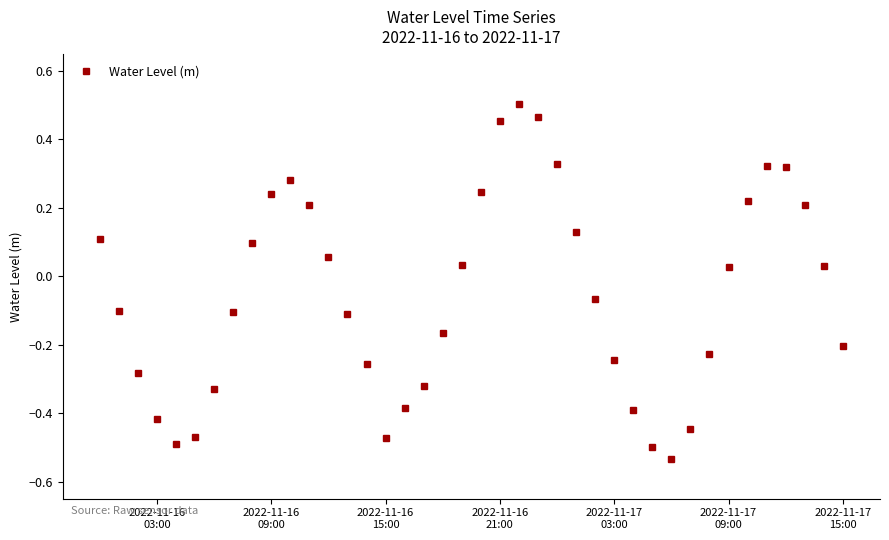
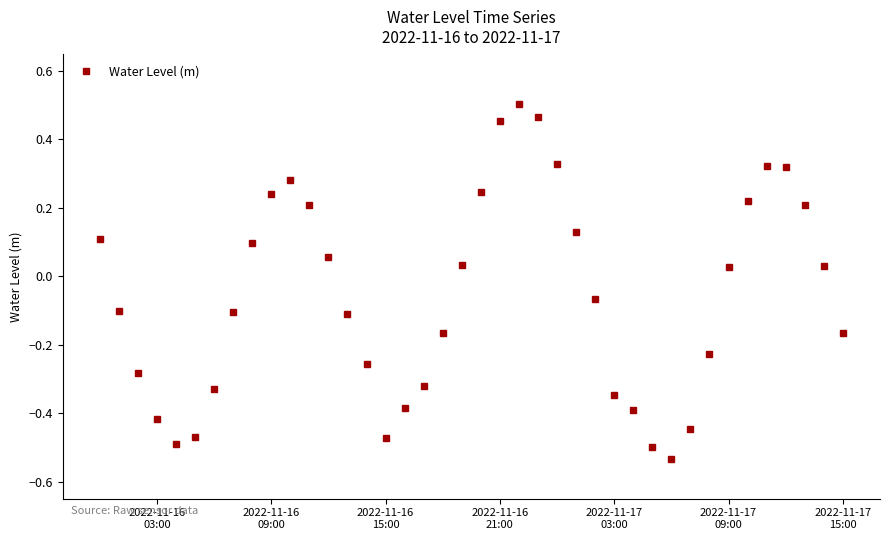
  {
    "2022-11-16 03:00": -0.42,
    "2022-11-16 09:00": 0.24,
    "2022-11-16 15:00": -0.47,
    "2022-11-16 21:00": 0.45,
-   "2022-11-17 03:00": -0.24,
+   "2022-11-17 03:00": -0.35,
    "2022-11-17 09:00": 0.03,
-   "2022-11-17 15:00": -0.20
+   "2022-11-17 15:00": -0.17
  }
